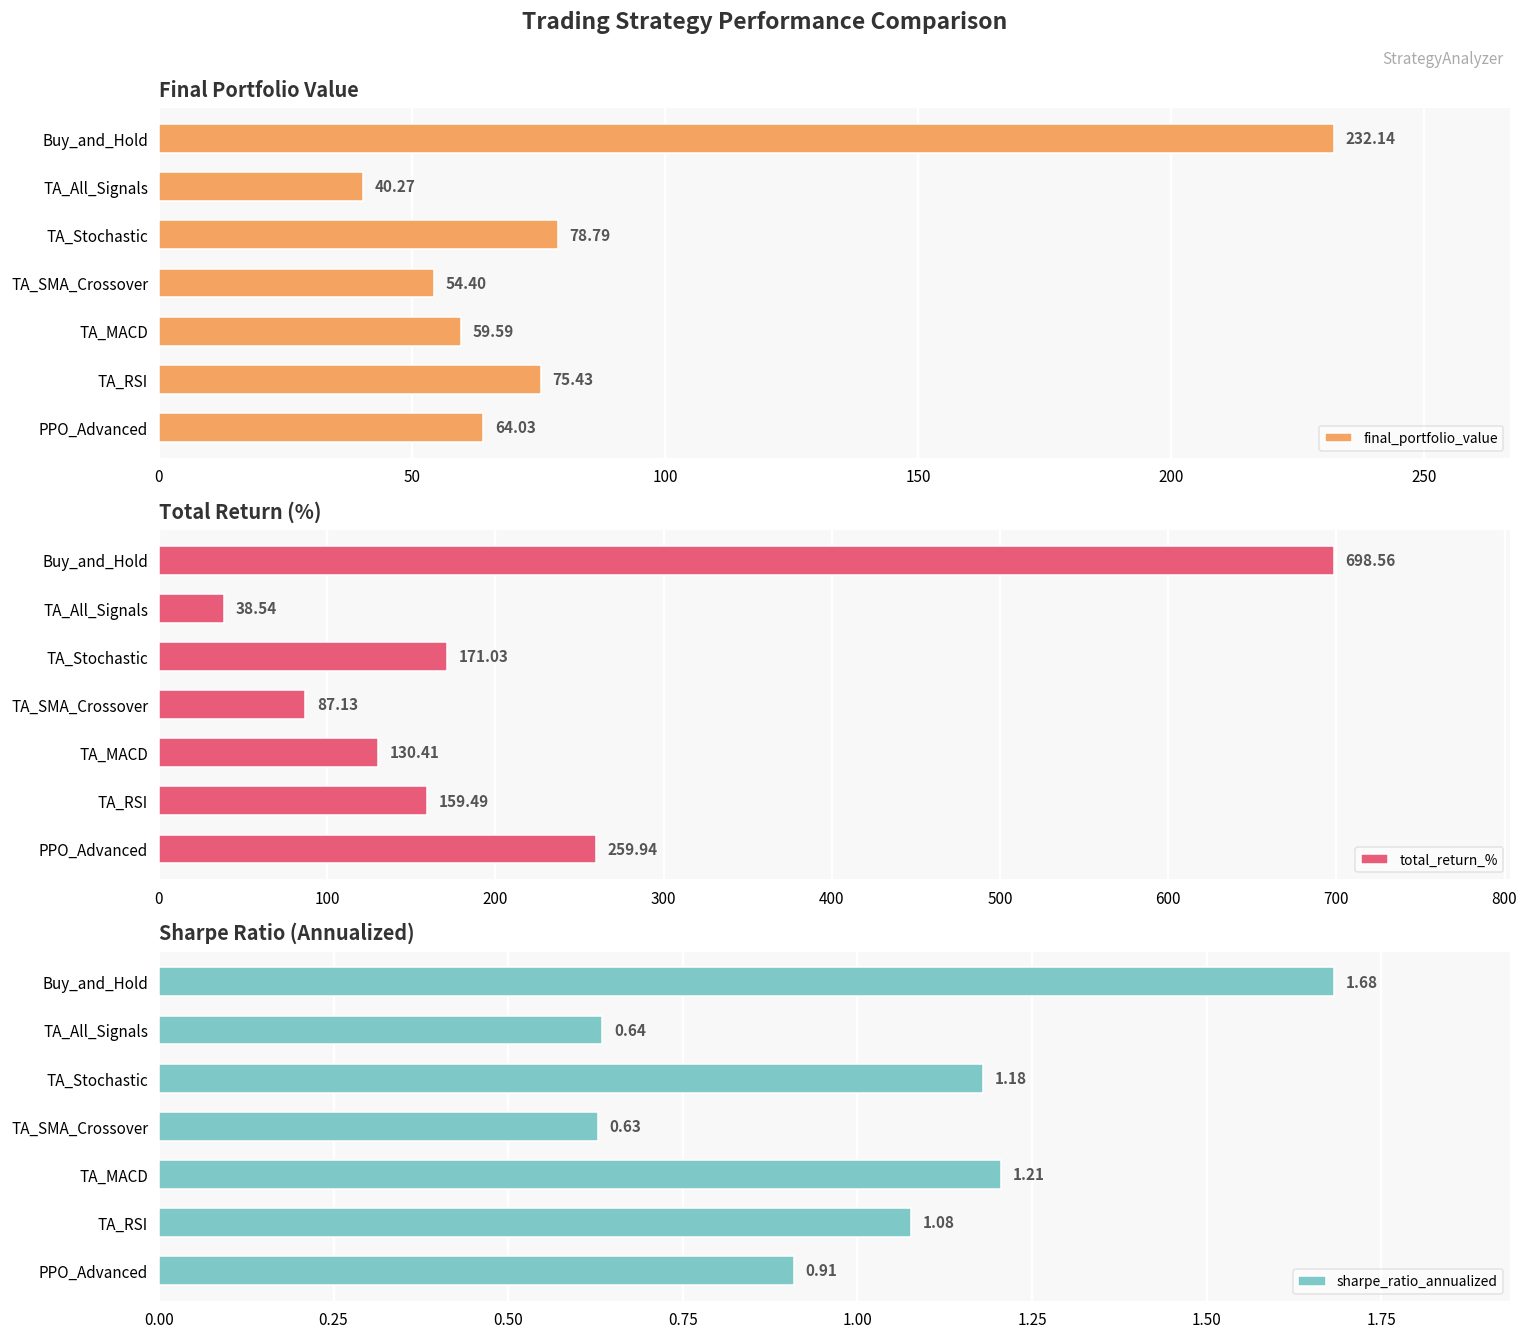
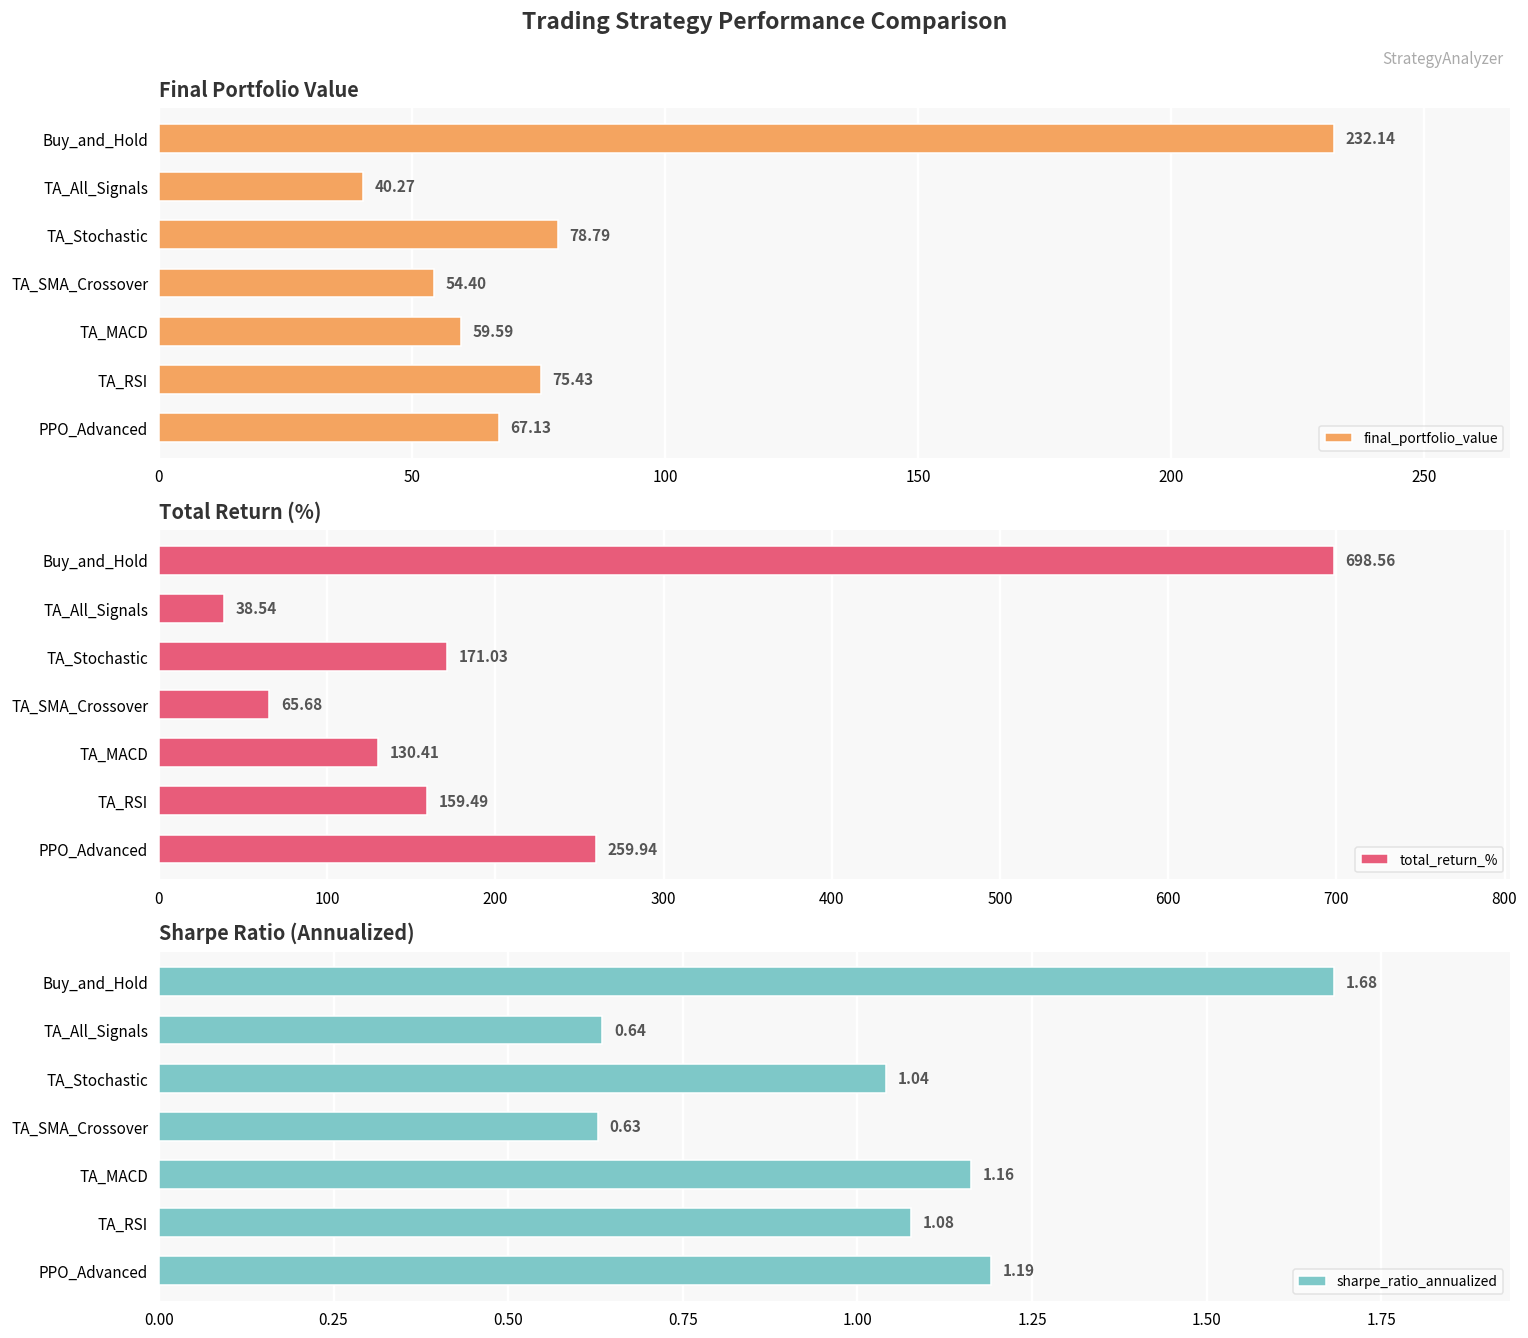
  {
    "Final Portfolio Value": {
      "Buy_and_Hold": 232.14,
      "TA_All_Signals": 40.27,
      "TA_Stochastic": 78.79,
      "TA_SMA_Crossover": 54.40,
      "TA_MACD": 59.59,
      "TA_RSI": 75.43,
-     "PPO_Advanced": 64.03
+     "PPO_Advanced": 67.13
    },
    "Total Return (%)": {
      "Buy_and_Hold": 698.56,
      "TA_All_Signals": 38.54,
      "TA_Stochastic": 171.03,
-     "TA_SMA_Crossover": 87.13,
+     "TA_SMA_Crossover": 65.68,
      "TA_MACD": 130.41,
      "TA_RSI": 159.49,
      "PPO_Advanced": 259.94
    },
    "Sharpe Ratio (Annualized)": {
      "Buy_and_Hold": 1.68,
      "TA_All_Signals": 0.64,
-     "TA_Stochastic": 1.18,
+     "TA_Stochastic": 1.04,
      "TA_SMA_Crossover": 0.63,
-     "TA_MACD": 1.21,
+     "TA_MACD": 1.16,
      "TA_RSI": 1.08,
-     "PPO_Advanced": 0.91
+     "PPO_Advanced": 1.19
    }
  }
